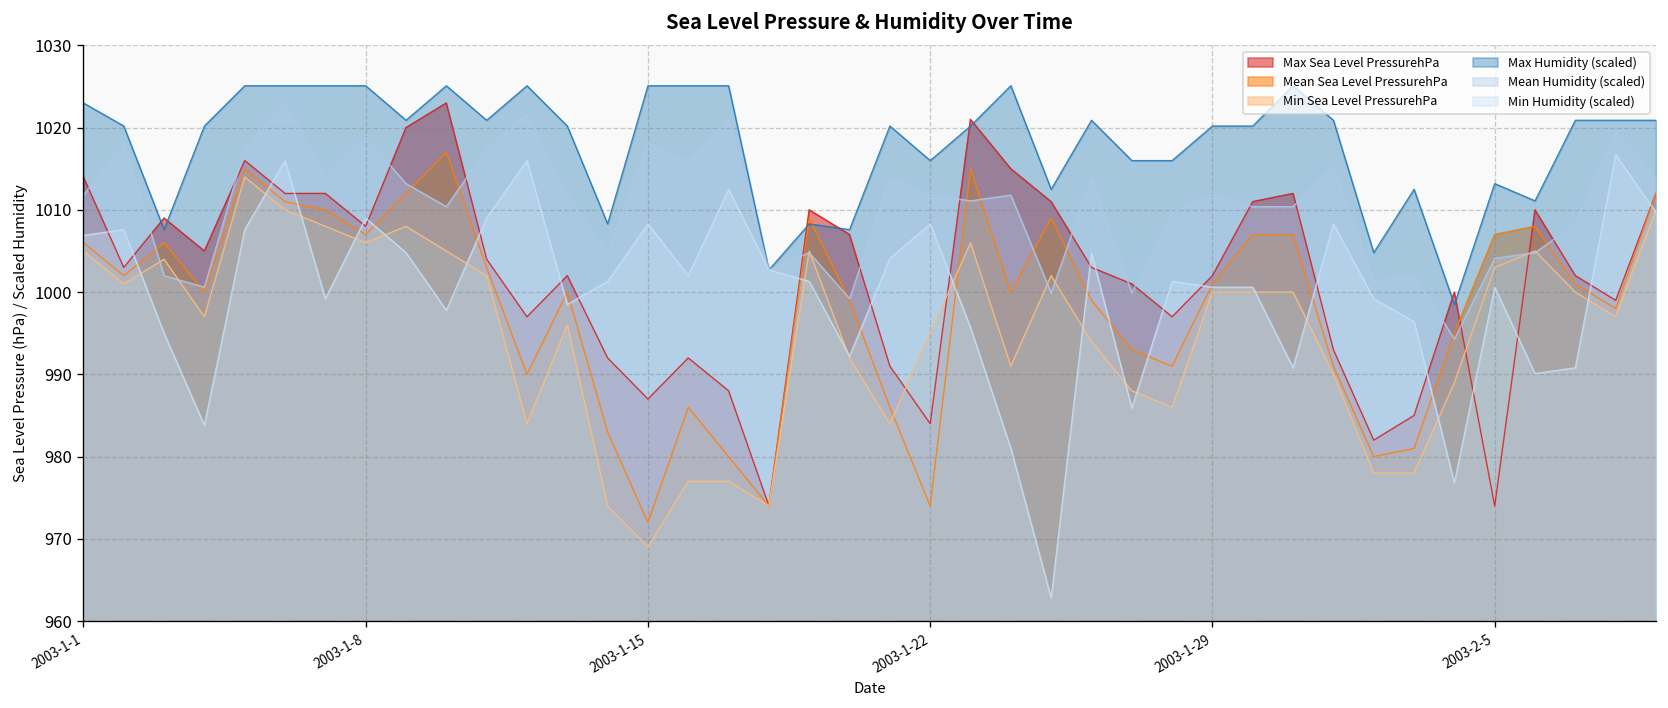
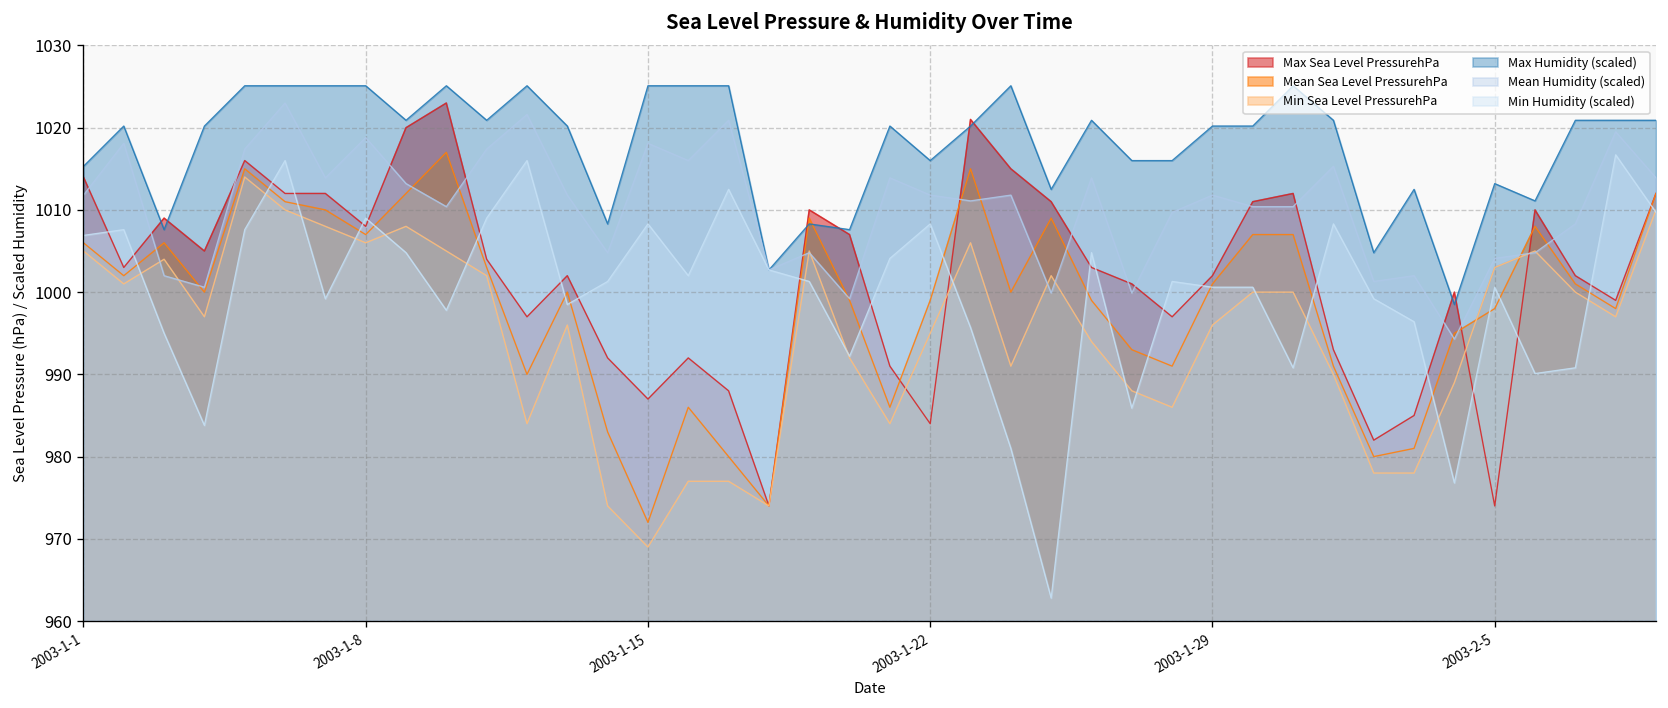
  {
    "Max Sea Level PressurehPa": {
      "2003-1-1": 1014,
      "2003-1-8": 1008,
      "2003-1-15": 987,
      "2003-1-22": 984,
      "2003-1-29": 1002,
      "2003-2-5": 974
    },
    "Mean Sea Level PressurehPa": {
      "2003-1-1": 1006,
      "2003-1-8": 1007,
      "2003-1-15": 972,
-     "2003-1-22": 974,
+     "2003-1-22": 999,
      "2003-1-29": 1001,
-     "2003-2-5": 1007
+     "2003-2-5": 998
    },
    "Min Sea Level PressurehPa": {
      "2003-1-1": 1005,
      "2003-1-8": 1006,
      "2003-1-15": 969,
      "2003-1-22": 995,
-     "2003-1-29": 1000,
+     "2003-1-29": 996,
      "2003-2-5": 1003
    },
    "Max Humidity (scaled)": {
-     "2003-1-1": 1023,
+     "2003-1-1": 1015,
      "2003-1-8": 1025,
      "2003-1-15": 1025,
      "2003-1-22": 1016,
      "2003-1-29": 1020,
      "2003-2-5": 1013
    }
  }
